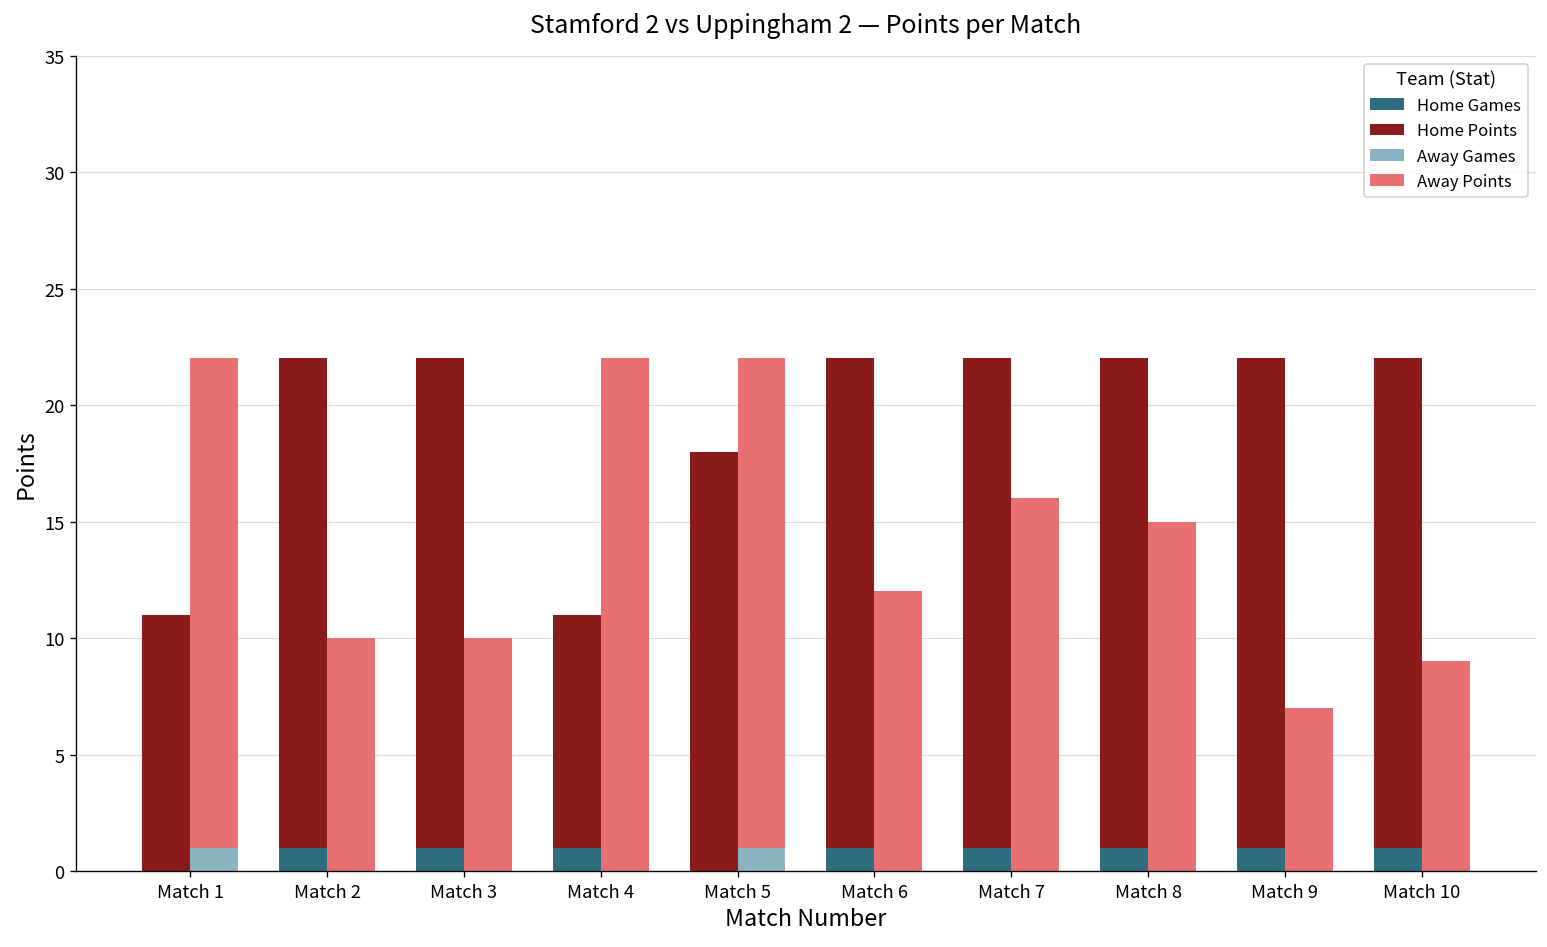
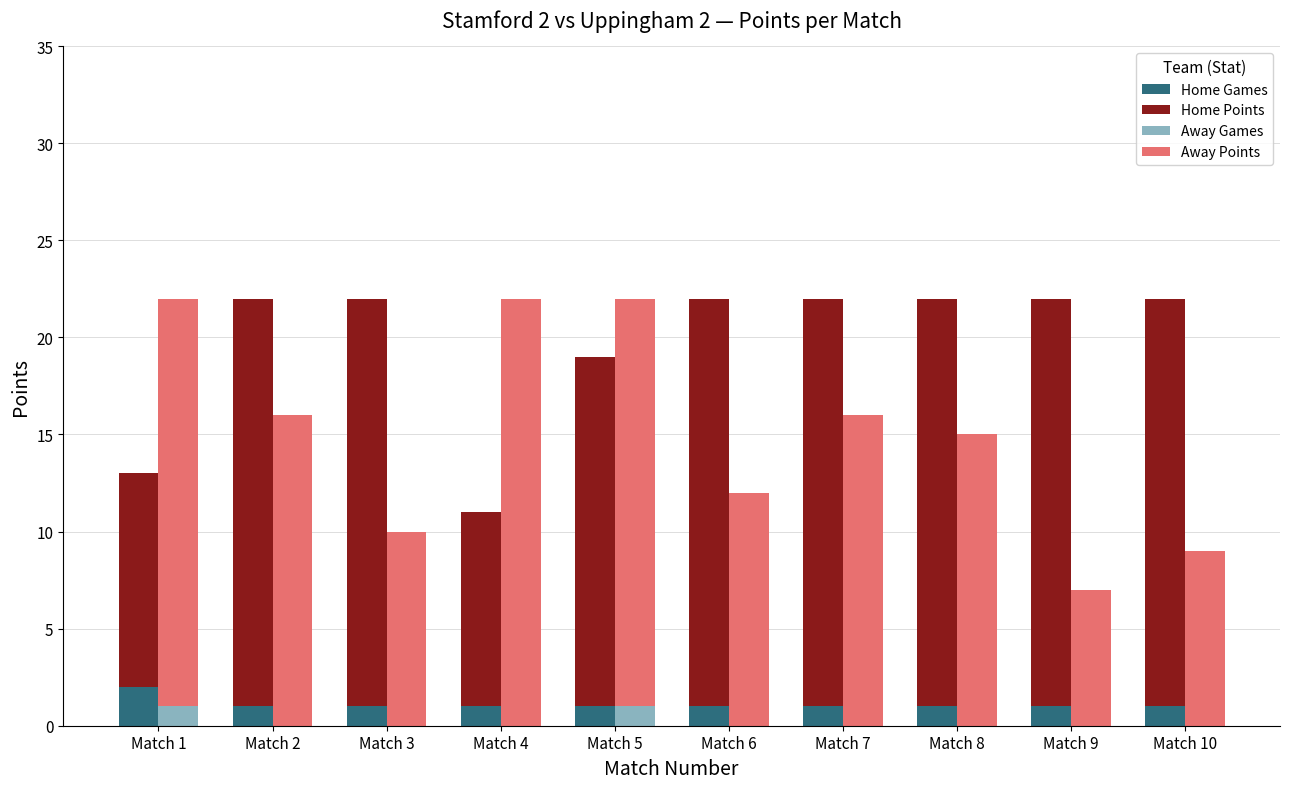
  {
    "Home Games": {
-     "Match 1": 0,
+     "Match 1": 2,
      "Match 2": 1,
      "Match 3": 1,
      "Match 4": 1,
-     "Match 5": 0,
+     "Match 5": 1,
      "Match 6": 1,
      "Match 7": 1,
      "Match 8": 1,
      "Match 9": 1,
      "Match 10": 1
    },
    "Home Points": {
      "Match 1": 11,
      "Match 2": 21,
      "Match 3": 21,
      "Match 4": 10,
      "Match 5": 18,
      "Match 6": 21,
      "Match 7": 21,
      "Match 8": 21,
      "Match 9": 21,
      "Match 10": 21
    },
    "Away Games": {
      "Match 1": 1,
      "Match 2": 0,
      "Match 3": 0,
      "Match 4": 0,
      "Match 5": 1,
      "Match 6": 0,
      "Match 7": 0,
      "Match 8": 0,
      "Match 9": 0,
      "Match 10": 0
    },
    "Away Points": {
-     "Match 2": 10
+     "Match 2": 16
    }
  }
